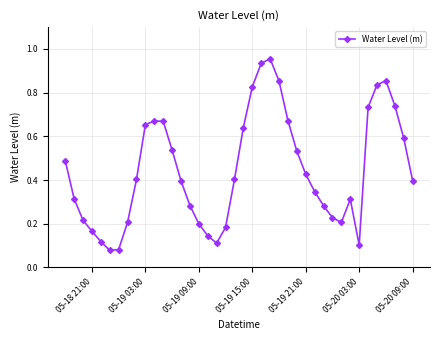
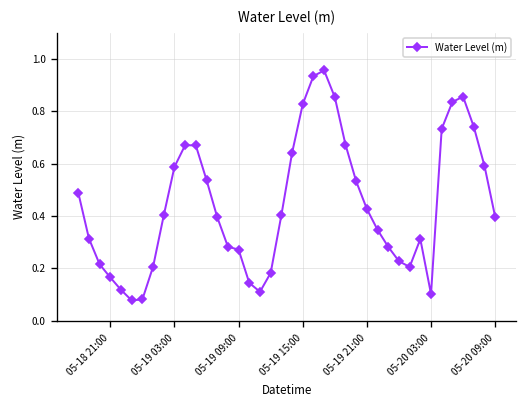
  {
    "05-18 21:00": 0.17,
-   "05-19 03:00": 0.65,
-   "05-19 09:00": 0.20,
+   "05-19 03:00": 0.59,
+   "05-19 09:00": 0.27,
    "05-19 15:00": 0.83,
    "05-19 21:00": 0.43,
    "05-20 03:00": 0.10,
    "05-20 09:00": 0.40
  }
